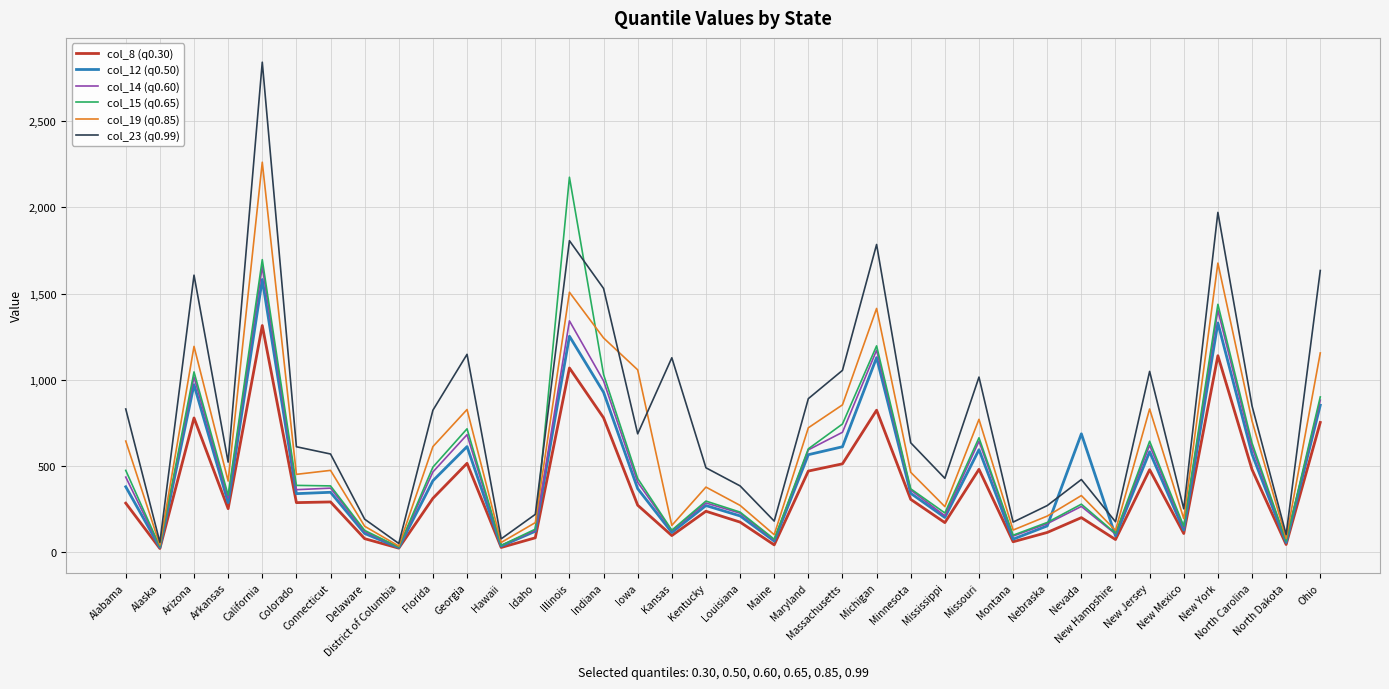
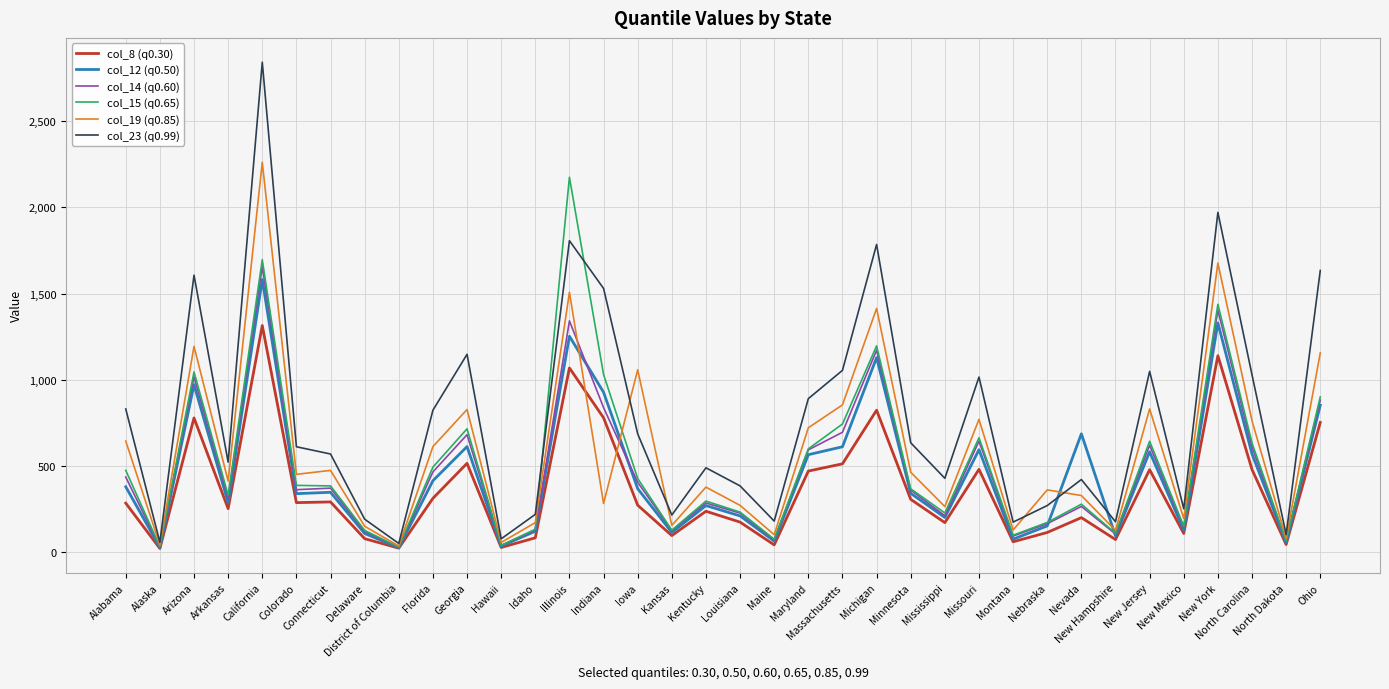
  {
    "col_8 (q0.30)": {
      "Alabama": "290",
      "Arizona": "780",
      "Arkansas": "250",
      "California": "1,320",
      "Colorado": "290",
      "Connecticut": "290",
      "Delaware": "80",
      "Florida": "310",
      "Georgia": "520",
      "Idaho": "80",
      "Illinois": "1,070",
      "Indiana": "780",
      "Iowa": "270",
      "Kansas": "100",
      "Kentucky": "240",
      "Louisiana": "180",
      "Maine": "40",
      "Maryland": "470",
      "Massachusetts": "510",
      "Michigan": "820",
      "Minnesota": "310",
      "Mississippi": "170",
      "Missouri": "480",
      "Montana": "60",
      "Nebraska": "120",
      "Nevada": "200",
      "New Hampshire": "70",
      "New Jersey": "480",
      "New Mexico": "110",
      "New York": "1,140",
      "North Carolina": "480",
      "Ohio": "750"
    },
    "col_12 (q0.50)": {
      "Alabama": "380",
      "Arizona": "970",
      "Arkansas": "290",
      "California": "1,580",
      "Colorado": "340",
      "Connecticut": "350",
      "Florida": "420",
      "Georgia": "610",
      "Illinois": "1,250",
      "Indiana": "930",
      "Iowa": "370",
      "Kentucky": "270",
      "Louisiana": "210",
      "Maryland": "570",
      "Massachusetts": "610",
      "Michigan": "1,130",
      "Minnesota": "340",
      "Missouri": "600",
      "Montana": "80",
      "Nevada": "690",
      "New Jersey": "580",
      "New York": "1,330",
      "North Carolina": "570",
      "Ohio": "850"
    },
    "col_14 (q0.60)": {
      "Alabama": "440",
      "Arizona": "1,020",
      "Arkansas": "320",
      "California": "1,660",
      "Colorado": "360",
      "Florida": "470",
      "Georgia": "680",
      "Illinois": "1,340",
-     "Indiana": "990",
+     "Indiana": "840",
      "Iowa": "410",
      "Massachusetts": "700",
      "Michigan": "1,170",
      "Missouri": "640",
      "New Jersey": "620",
      "New York": "1,400",
      "North Carolina": "610",
      "Ohio": "880"
    },
    "col_15 (q0.65)": {
      "Alabama": "480",
      "Arizona": "1,050",
      "Arkansas": "330",
      "California": "1,700",
      "Colorado": "390",
      "Florida": "490",
      "Georgia": "720",
      "Illinois": "2,180",
      "Indiana": "1,030",
      "Iowa": "430",
      "Massachusetts": "740",
      "Michigan": "1,200",
      "Mississippi": "230",
      "Missouri": "660",
      "New Jersey": "640",
      "New York": "1,440",
      "North Carolina": "630",
      "Ohio": "900"
    },
    "col_19 (q0.85)": {
      "Alabama": "650",
      "Arizona": "1,190",
      "Arkansas": "410",
      "California": "2,260",
      "Colorado": "450",
      "Connecticut": "480",
      "Delaware": "150",
      "Florida": "610",
      "Georgia": "830",
      "Hawaii": "60",
      "Idaho": "170",
      "Illinois": "1,510",
-     "Indiana": "1,240",
+     "Indiana": "280",
      "Iowa": "1,060",
      "Kansas": "160",
      "Kentucky": "380",
      "Louisiana": "270",
      "Maine": "100",
      "Maryland": "720",
      "Massachusetts": "860",
      "Michigan": "1,410",
      "Minnesota": "460",
      "Mississippi": "270",
      "Missouri": "770",
      "Montana": "130",
-     "Nebraska": "210",
+     "Nebraska": "360",
      "Nevada": "330",
      "New Hampshire": "130",
      "New Jersey": "830",
      "New Mexico": "200",
      "New York": "1,680",
      "North Carolina": "760",
      "North Dakota": "80",
      "Ohio": "1,160"
    },
    "col_23 (q0.99)": {
      "Alabama": "830",
      "Alaska": "60",
      "Arizona": "1,610",
      "Arkansas": "520",
      "California": "2,840",
      "Colorado": "610",
      "Connecticut": "570",
      "Delaware": "190",
      "District of Columbia": "50",
      "Florida": "820",
      "Georgia": "1,150",
      "Hawaii": "80",
      "Idaho": "220",
      "Illinois": "1,810",
      "Indiana": "1,530",
      "Iowa": "690",
-     "Kansas": "1,130",
+     "Kansas": "220",
      "Kentucky": "490",
      "Louisiana": "390",
      "Maine": "180",
      "Maryland": "890",
      "Massachusetts": "1,060",
      "Michigan": "1,790",
      "Minnesota": "640",
      "Mississippi": "430",
      "Missouri": "1,020",
      "Montana": "180",
      "Nebraska": "270",
      "Nevada": "420",
      "New Hampshire": "180",
      "New Jersey": "1,050",
      "New Mexico": "250",
      "New York": "1,970",
-     "North Carolina": "850",
+     "North Carolina": "1,030",
      "North Dakota": "100",
      "Ohio": "1,630"
    }
  }
